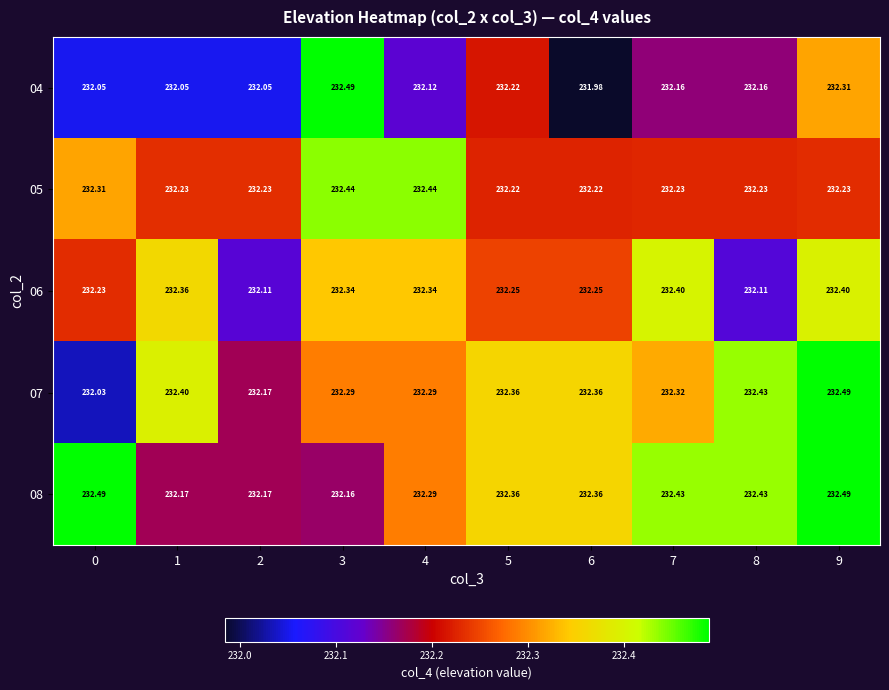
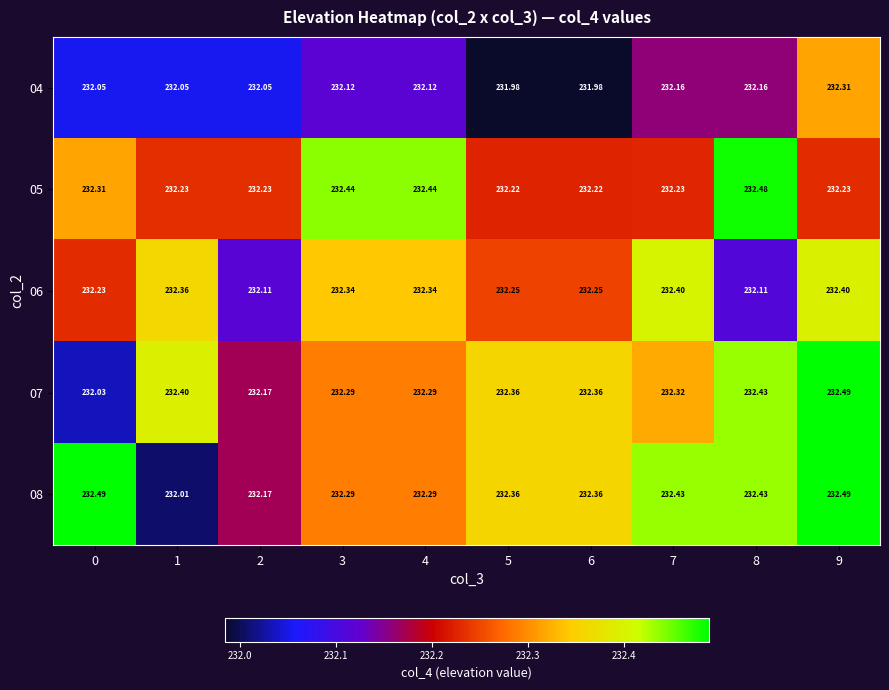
  {
    "04": {
      "0": 232.05,
      "1": 232.05,
      "2": 232.05,
-     "3": 232.49,
+     "3": 232.12,
      "4": 232.12,
-     "5": 232.22,
+     "5": 231.98,
      "6": 231.98,
      "7": 232.16,
      "8": 232.16,
      "9": 232.31
    },
    "05": {
      "0": 232.31,
      "1": 232.23,
      "2": 232.23,
      "3": 232.44,
      "4": 232.44,
      "5": 232.22,
      "6": 232.22,
      "7": 232.23,
-     "8": 232.23,
+     "8": 232.48,
      "9": 232.23
    },
    "06": {
      "0": 232.23,
      "1": 232.36,
      "2": 232.11,
      "3": 232.34,
      "4": 232.34,
      "5": 232.25,
      "6": 232.25,
      "7": 232.40,
      "8": 232.11,
      "9": 232.40
    },
    "07": {
      "0": 232.03,
      "1": 232.40,
      "2": 232.17,
      "3": 232.29,
      "4": 232.29,
      "5": 232.36,
      "6": 232.36,
      "7": 232.32,
      "8": 232.43,
      "9": 232.49
    },
    "08": {
      "0": 232.49,
-     "1": 232.17,
+     "1": 232.01,
      "2": 232.17,
-     "3": 232.16,
+     "3": 232.29,
      "4": 232.29,
      "5": 232.36,
      "6": 232.36,
      "7": 232.43,
      "8": 232.43,
      "9": 232.49
    }
  }
